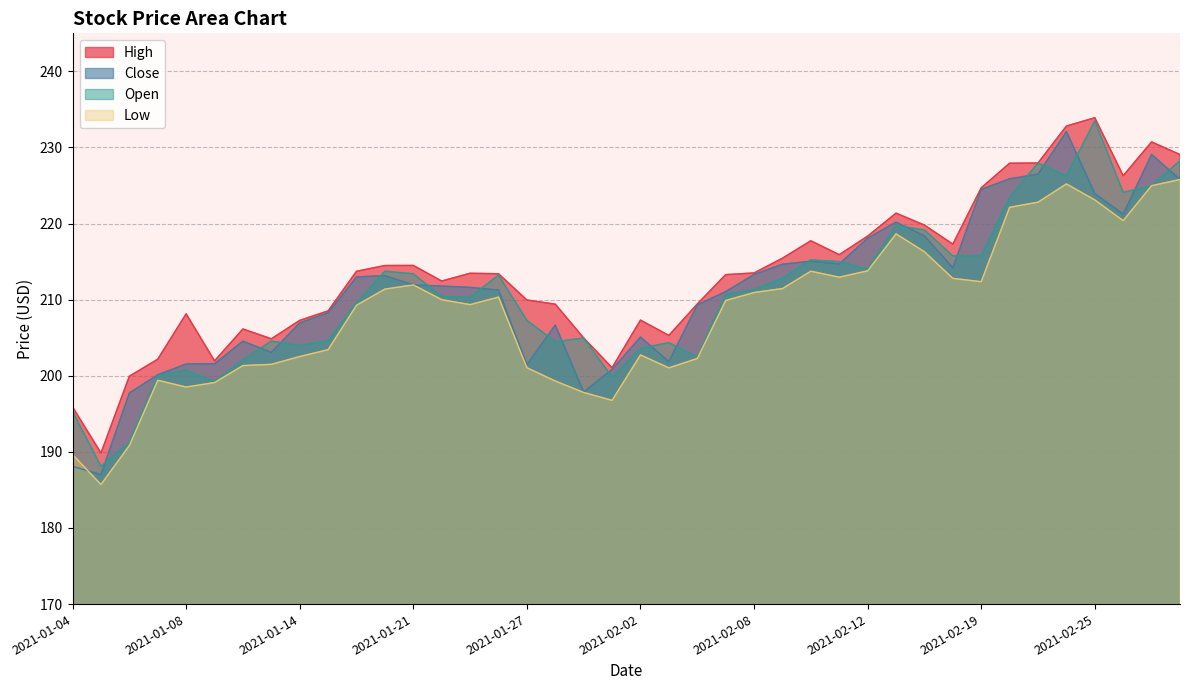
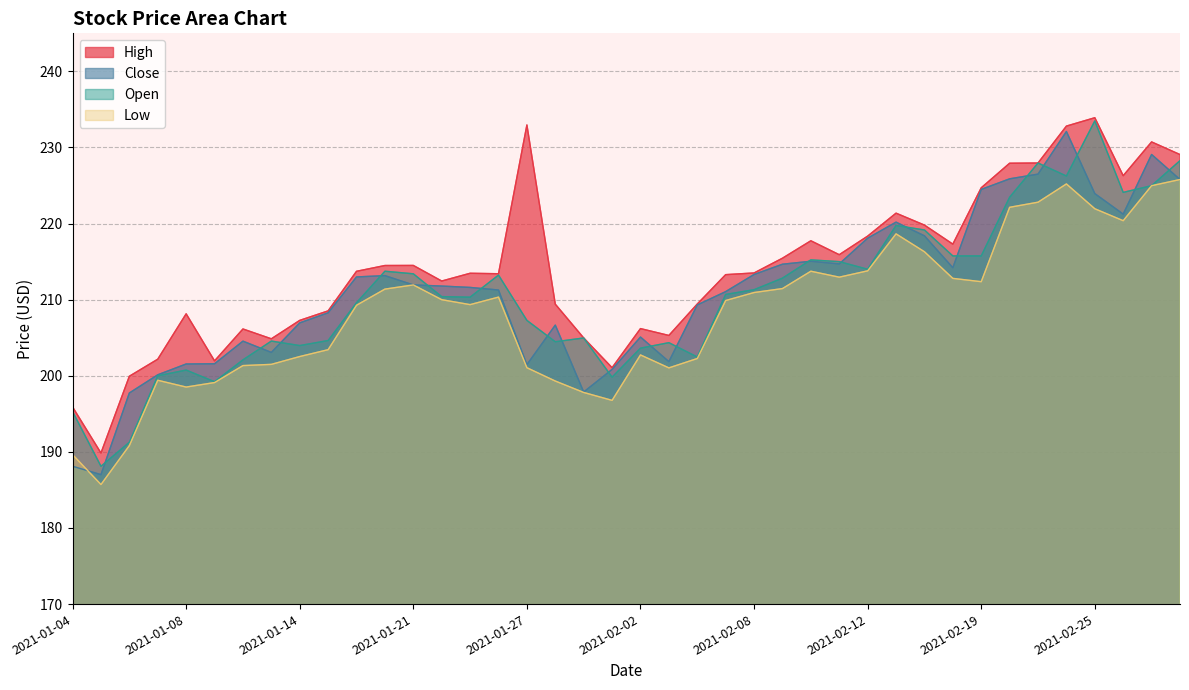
  {
    "High": {
      "2021-01-04": 196,
      "2021-01-08": 208,
      "2021-01-21": 215,
-     "2021-01-27": 210,
-     "2021-02-02": 207,
+     "2021-01-27": 233,
+     "2021-02-02": 206,
      "2021-02-25": 234
    },
    "Low": {
      "2021-01-04": 190,
      "2021-01-08": 199,
      "2021-01-14": 203,
      "2021-01-27": 201,
      "2021-02-02": 203,
      "2021-02-08": 211,
      "2021-02-19": 212,
-     "2021-02-25": 223
+     "2021-02-25": 222
    }
  }
